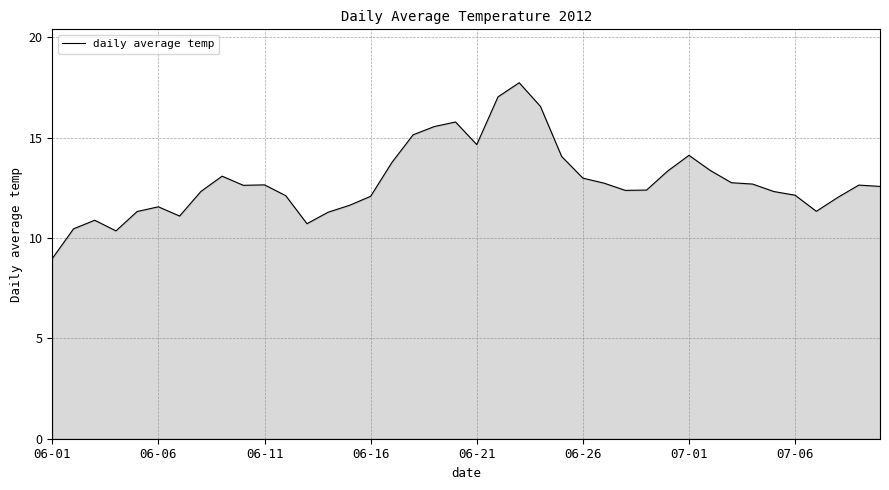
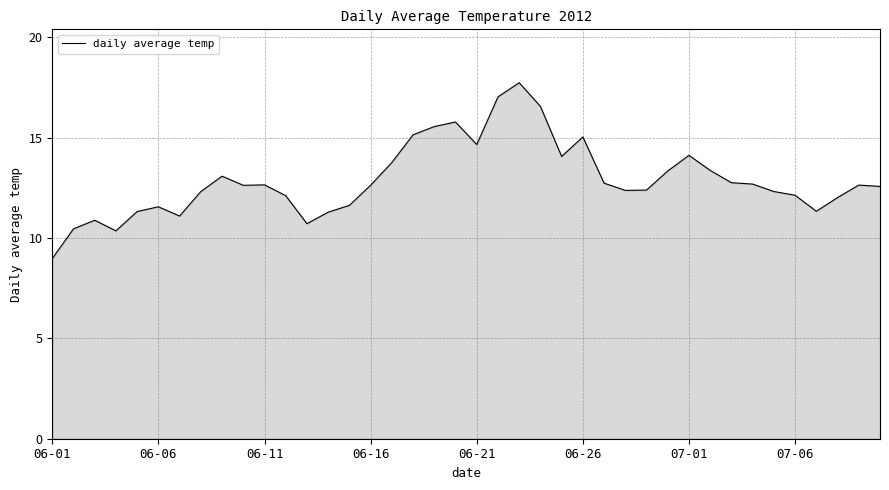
  {
    "06-01": 9.0,
    "06-06": 11.6,
    "06-11": 12.6,
-   "06-16": 12.1,
+   "06-16": 12.6,
    "06-21": 14.7,
-   "06-26": 13.0,
+   "06-26": 15.0,
    "07-01": 14.1,
    "07-06": 12.1
  }
